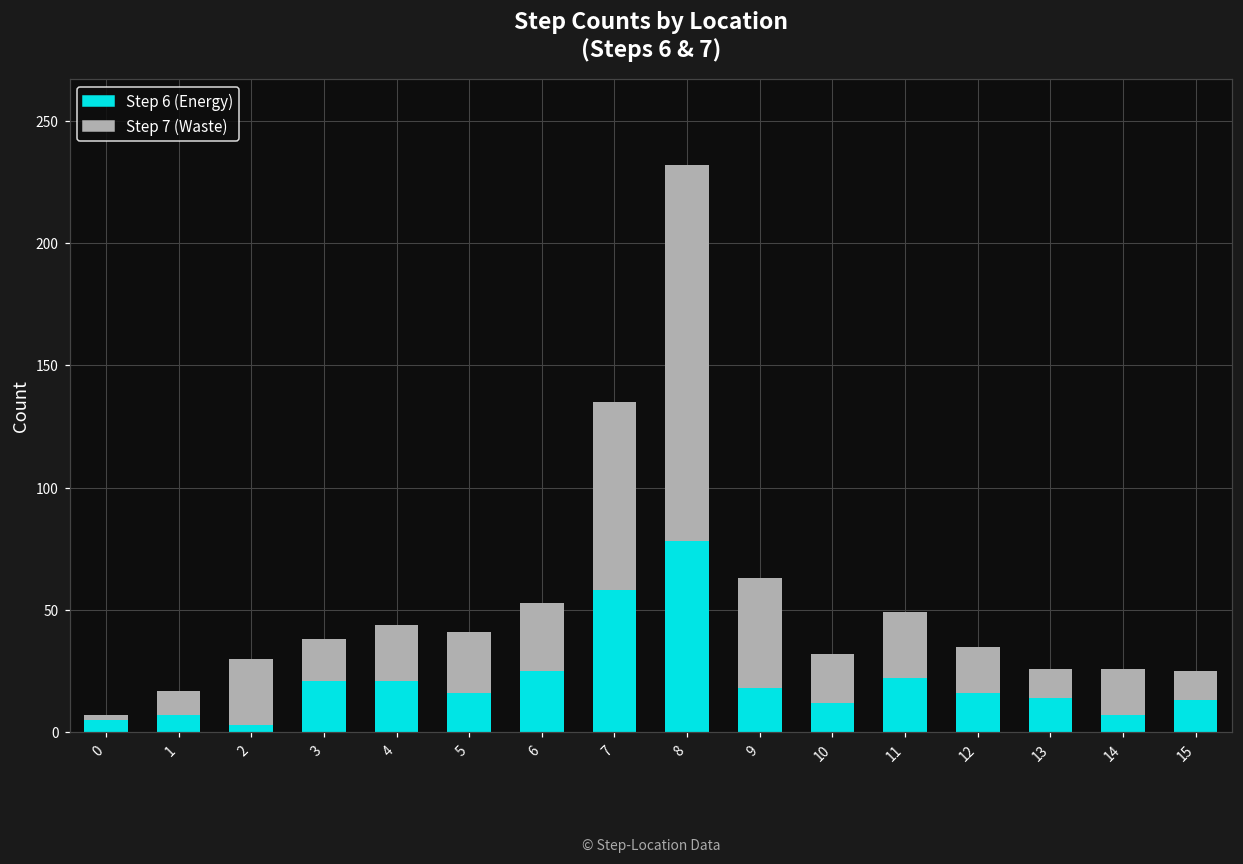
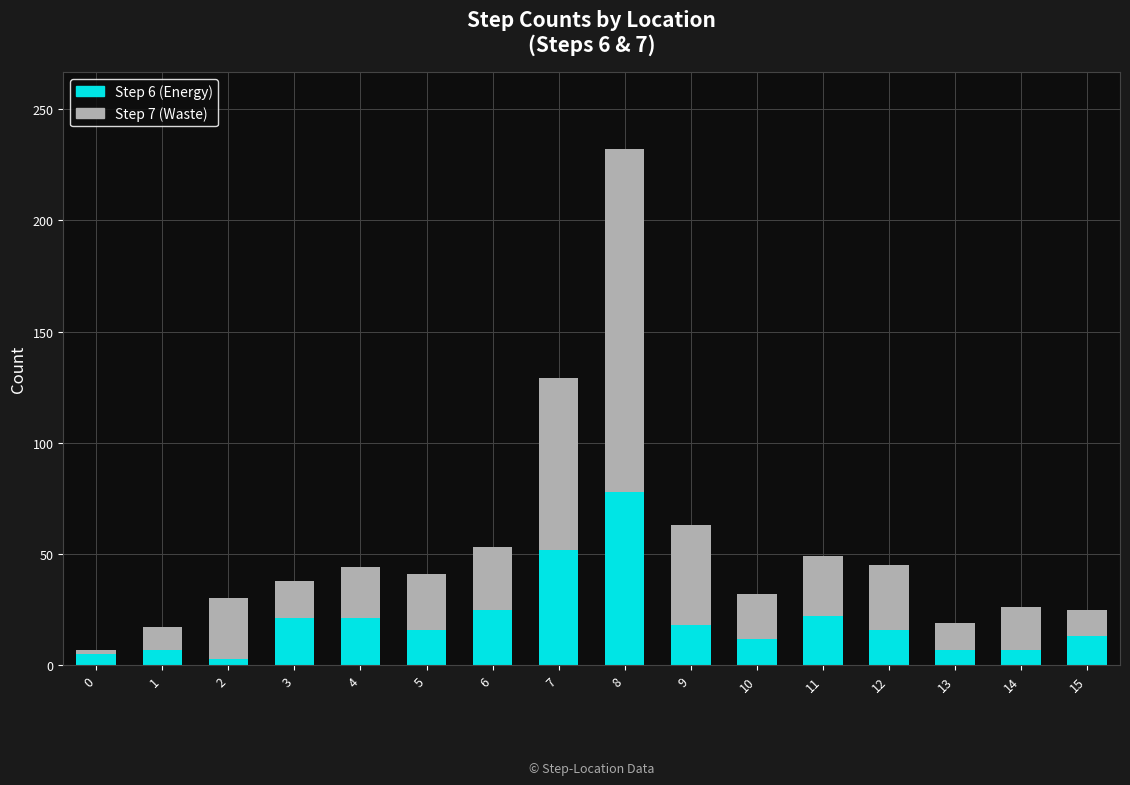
  {
    "Step 6 (Energy)": {
      "0": 5,
      "1": 7,
      "2": 3,
      "3": 21,
      "4": 21,
      "5": 16,
      "6": 25,
-     "7": 58,
+     "7": 52,
      "8": 78,
      "9": 18,
      "10": 12,
      "11": 22,
      "12": 16,
-     "13": 14,
+     "13": 7,
      "14": 7,
      "15": 13
    },
    "Step 7 (Waste)": {
      "0": 2,
      "1": 10,
      "2": 27,
      "3": 17,
      "4": 23,
      "5": 25,
      "6": 28,
      "7": 77,
      "8": 154,
      "9": 45,
      "10": 20,
      "11": 27,
-     "12": 19,
+     "12": 29,
      "13": 12,
      "14": 19,
      "15": 12
    }
  }
